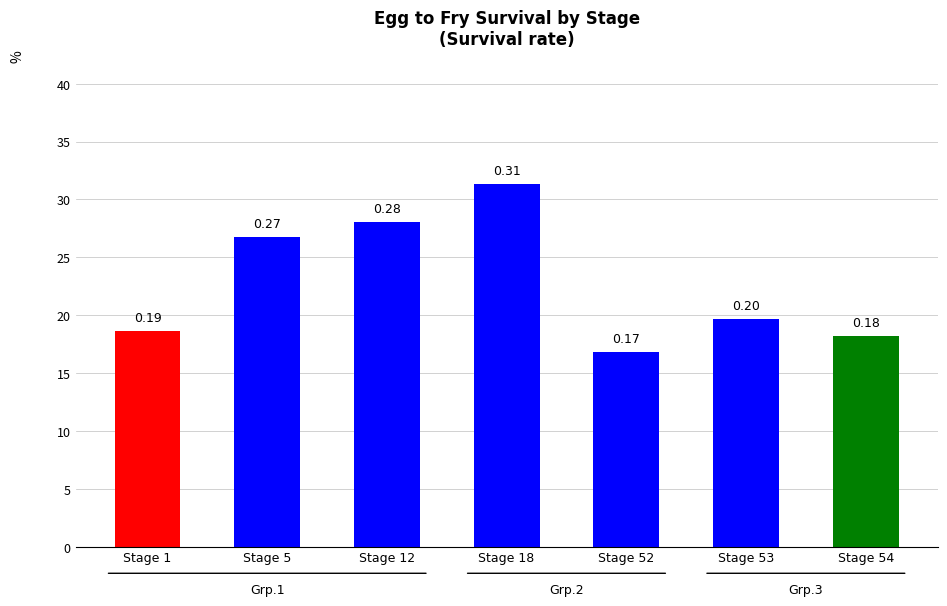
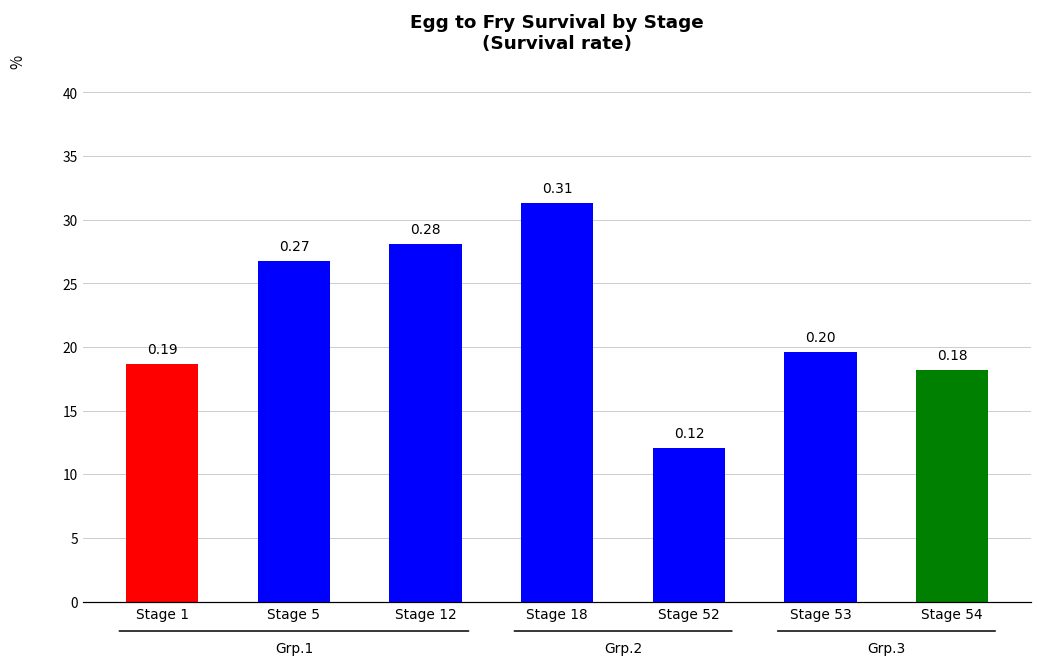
  {
    "Stage 1": 0.19,
    "Stage 5": 0.27,
    "Stage 12": 0.28,
    "Stage 18": 0.31,
-   "Stage 52": 0.17,
+   "Stage 52": 0.12,
    "Stage 53": 0.20,
    "Stage 54": 0.18
  }
